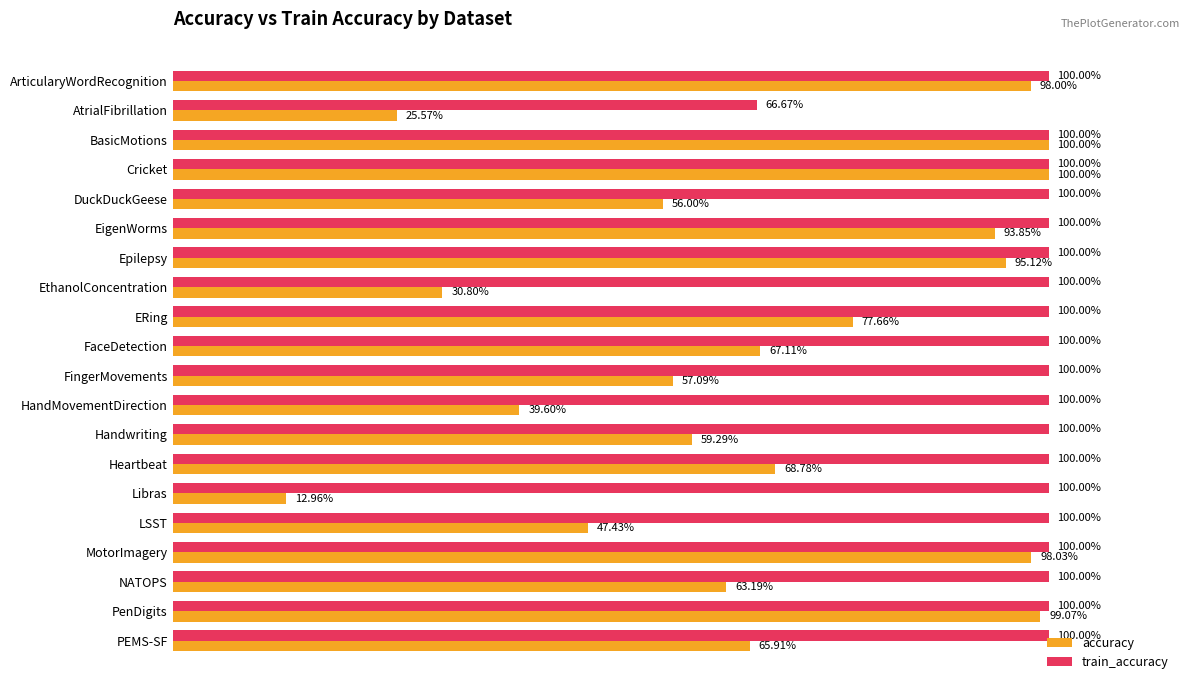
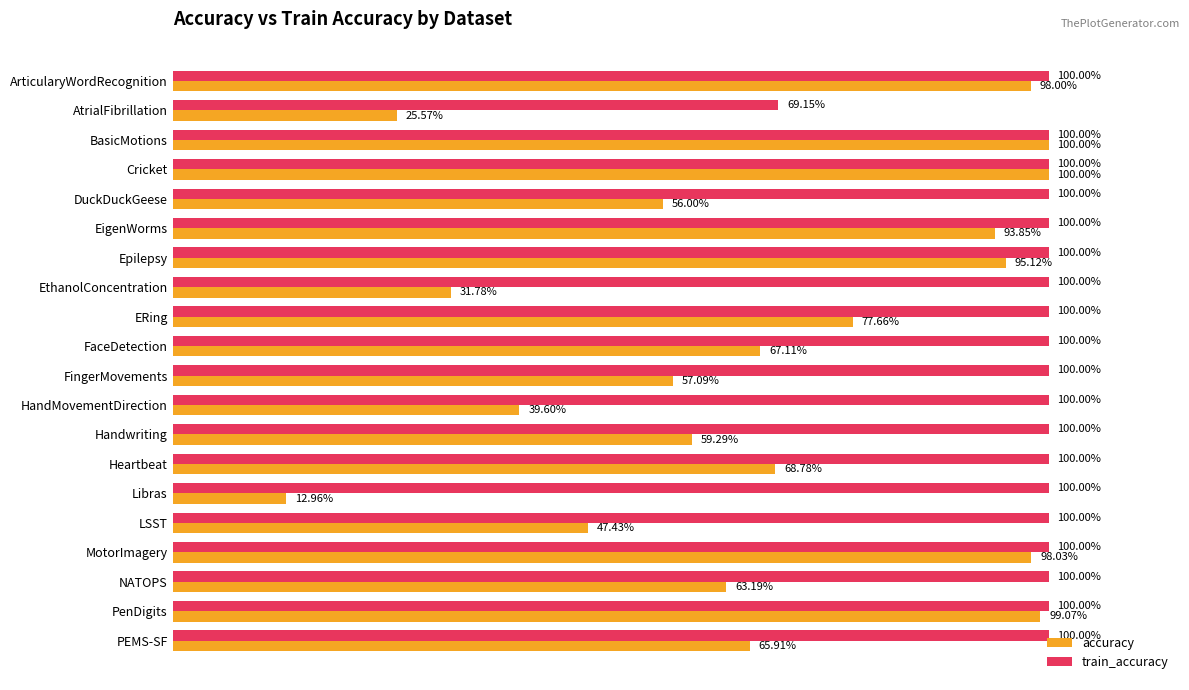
  {
    "accuracy": {
      "ArticularyWordRecognition": "98.00%",
      "AtrialFibrillation": "25.57%",
      "BasicMotions": "100.00%",
      "Cricket": "100.00%",
      "DuckDuckGeese": "56.00%",
      "EigenWorms": "93.85%",
      "Epilepsy": "95.12%",
-     "EthanolConcentration": "30.80%",
+     "EthanolConcentration": "31.78%",
      "ERing": "77.66%",
      "FaceDetection": "67.11%",
      "FingerMovements": "57.09%",
      "HandMovementDirection": "39.60%",
      "Handwriting": "59.29%",
      "Heartbeat": "68.78%",
      "Libras": "12.96%",
      "LSST": "47.43%",
      "MotorImagery": "98.03%",
      "NATOPS": "63.19%",
      "PenDigits": "99.07%",
      "PEMS-SF": "65.91%"
    },
    "train_accuracy": {
      "ArticularyWordRecognition": "100.00%",
-     "AtrialFibrillation": "66.67%",
+     "AtrialFibrillation": "69.15%",
      "BasicMotions": "100.00%",
      "Cricket": "100.00%",
      "DuckDuckGeese": "100.00%",
      "EigenWorms": "100.00%",
      "Epilepsy": "100.00%",
      "EthanolConcentration": "100.00%",
      "ERing": "100.00%",
      "FaceDetection": "100.00%",
      "FingerMovements": "100.00%",
      "HandMovementDirection": "100.00%",
      "Handwriting": "100.00%",
      "Heartbeat": "100.00%",
      "Libras": "100.00%",
      "LSST": "100.00%",
      "MotorImagery": "100.00%",
      "NATOPS": "100.00%",
      "PenDigits": "100.00%",
      "PEMS-SF": "100.00%"
    }
  }
